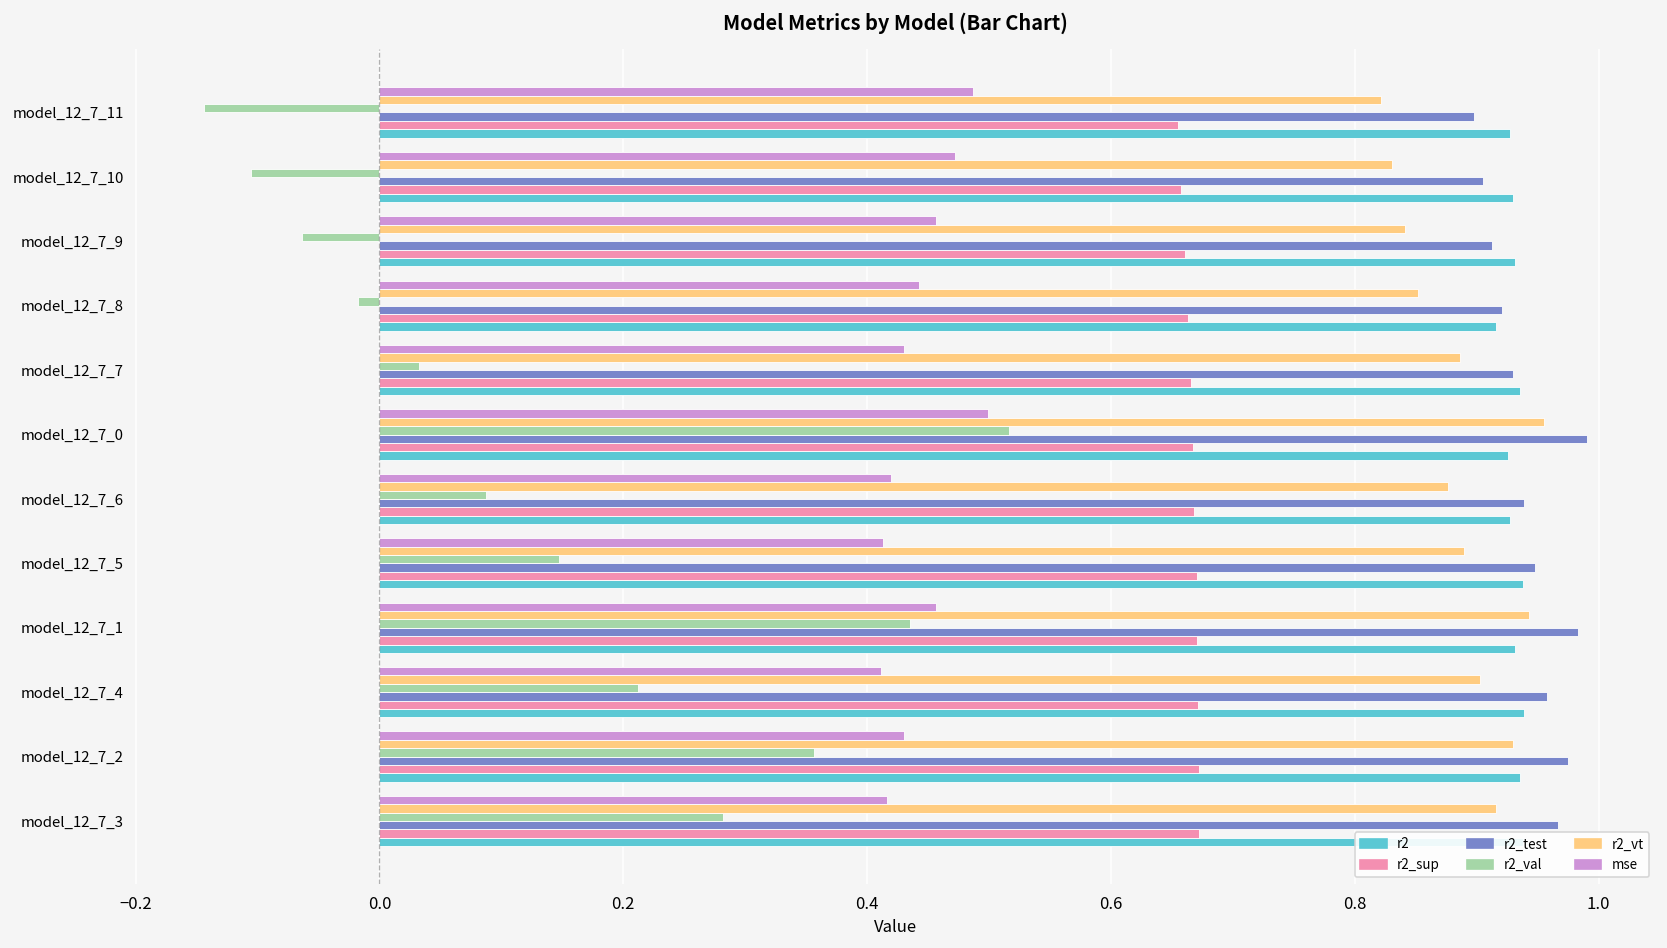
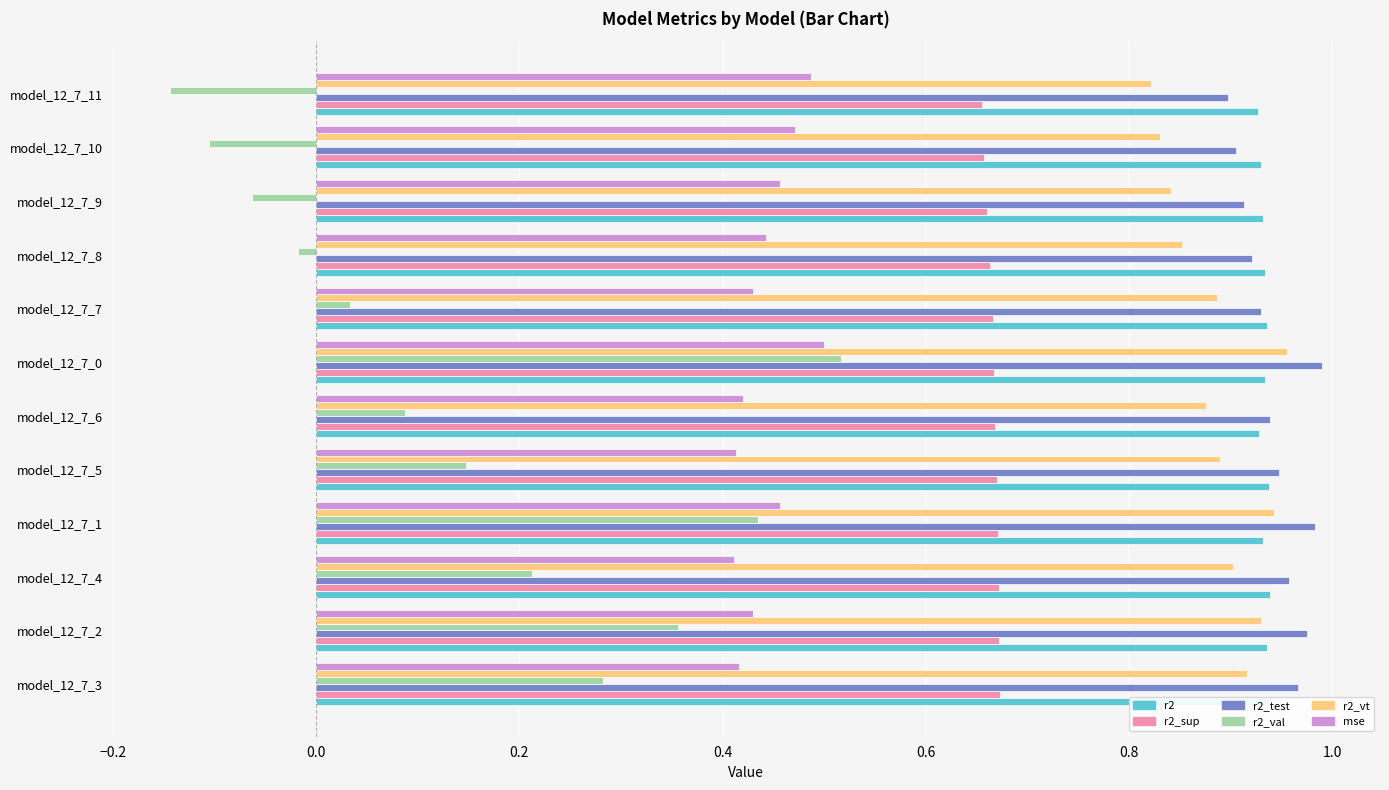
  {
    "r2": {
      "model_12_7_11": 0.927,
      "model_12_7_10": 0.929,
      "model_12_7_9": 0.932,
-     "model_12_7_8": 0.916,
+     "model_12_7_8": 0.934,
      "model_12_7_7": 0.936,
-     "model_12_7_0": 0.925,
+     "model_12_7_0": 0.934,
      "model_12_7_6": 0.928,
      "model_12_7_5": 0.938,
      "model_12_7_1": 0.932,
      "model_12_7_4": 0.939,
      "model_12_7_2": 0.936
    },
    "r2_test": {
      "model_12_7_11": 0.898,
      "model_12_7_10": 0.905,
      "model_12_7_9": 0.913,
      "model_12_7_8": 0.921,
      "model_12_7_7": 0.930,
      "model_12_7_0": 0.990,
      "model_12_7_6": 0.939,
      "model_12_7_5": 0.948,
      "model_12_7_1": 0.983,
      "model_12_7_4": 0.957,
      "model_12_7_2": 0.975,
      "model_12_7_3": 0.966
    },
    "r2_val": {
      "model_12_7_11": -0.144,
      "model_12_7_10": -0.105,
      "model_12_7_9": -0.063,
      "model_12_7_8": -0.018,
      "model_12_7_7": 0.033,
      "model_12_7_0": 0.516,
      "model_12_7_6": 0.088,
      "model_12_7_5": 0.148,
      "model_12_7_1": 0.435,
      "model_12_7_4": 0.212,
      "model_12_7_2": 0.356,
      "model_12_7_3": 0.282
    },
    "r2_vt": {
      "model_12_7_11": 0.821,
      "model_12_7_10": 0.831,
      "model_12_7_9": 0.841,
      "model_12_7_8": 0.852,
      "model_12_7_7": 0.886,
      "model_12_7_0": 0.955,
      "model_12_7_6": 0.876,
      "model_12_7_5": 0.889,
      "model_12_7_1": 0.943,
      "model_12_7_4": 0.902,
      "model_12_7_2": 0.930,
      "model_12_7_3": 0.916
    }
  }
